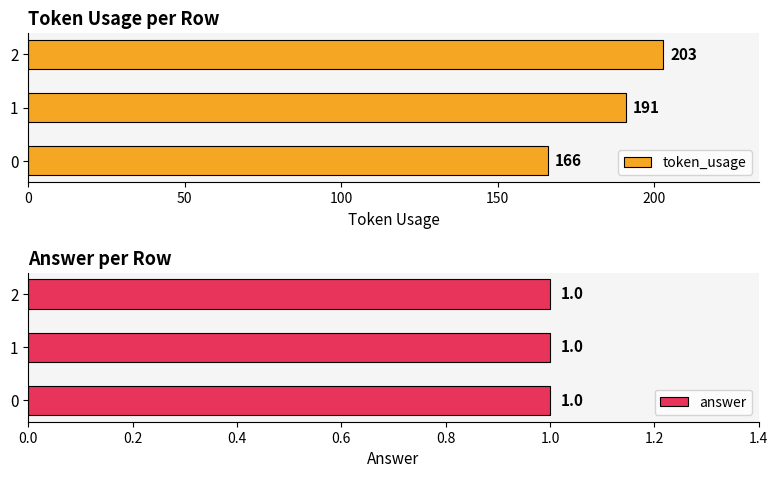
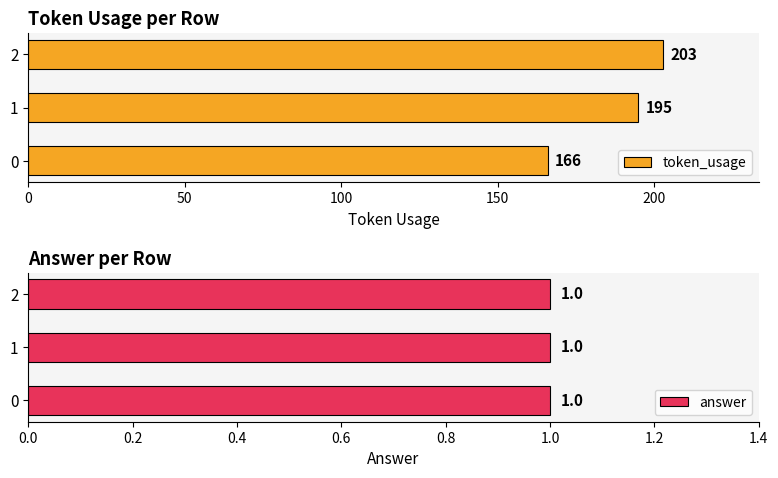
  {
    "Token Usage per Row": {
      "2": 203,
-     "1": 191,
+     "1": 195,
      "0": 166
    },
    "Answer per Row": {
      "2": 1.0,
      "1": 1.0,
      "0": 1.0
    }
  }
